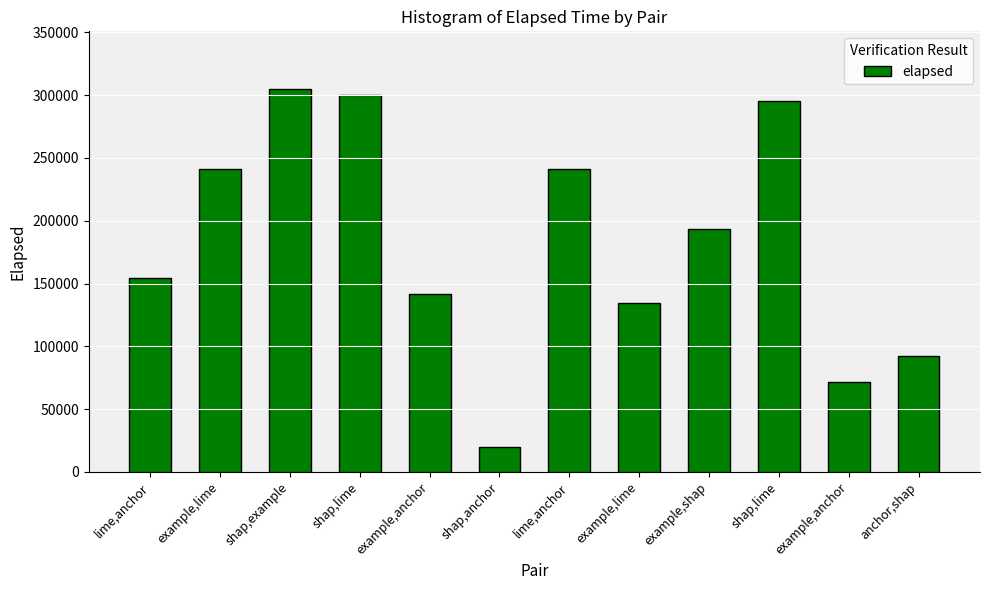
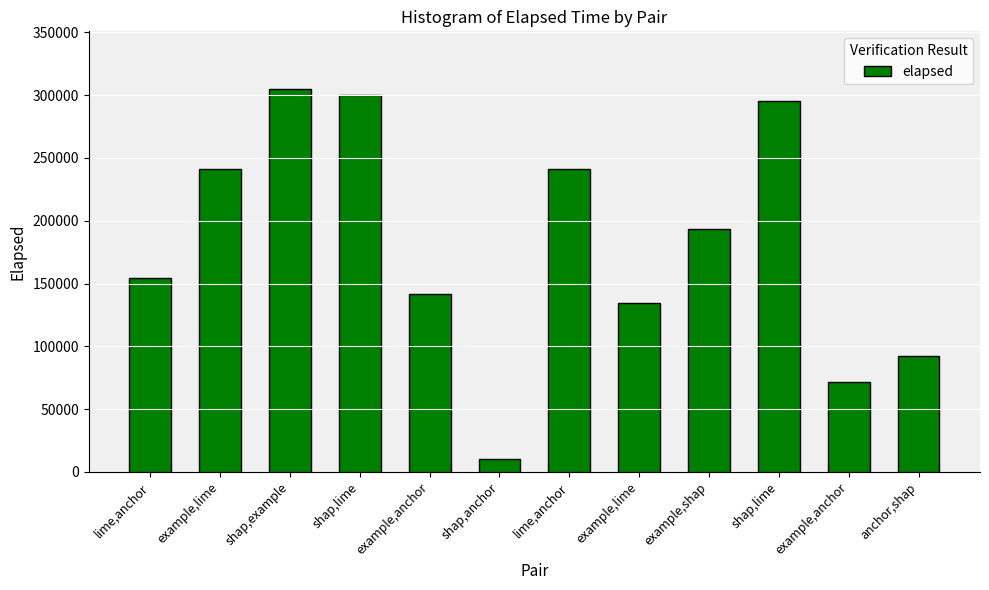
  {
    "shap,example": 305000,
-   "shap,anchor": 20000,
+   "shap,anchor": 10000,
    "example,shap": 193000,
    "anchor,shap": 92000
  }
